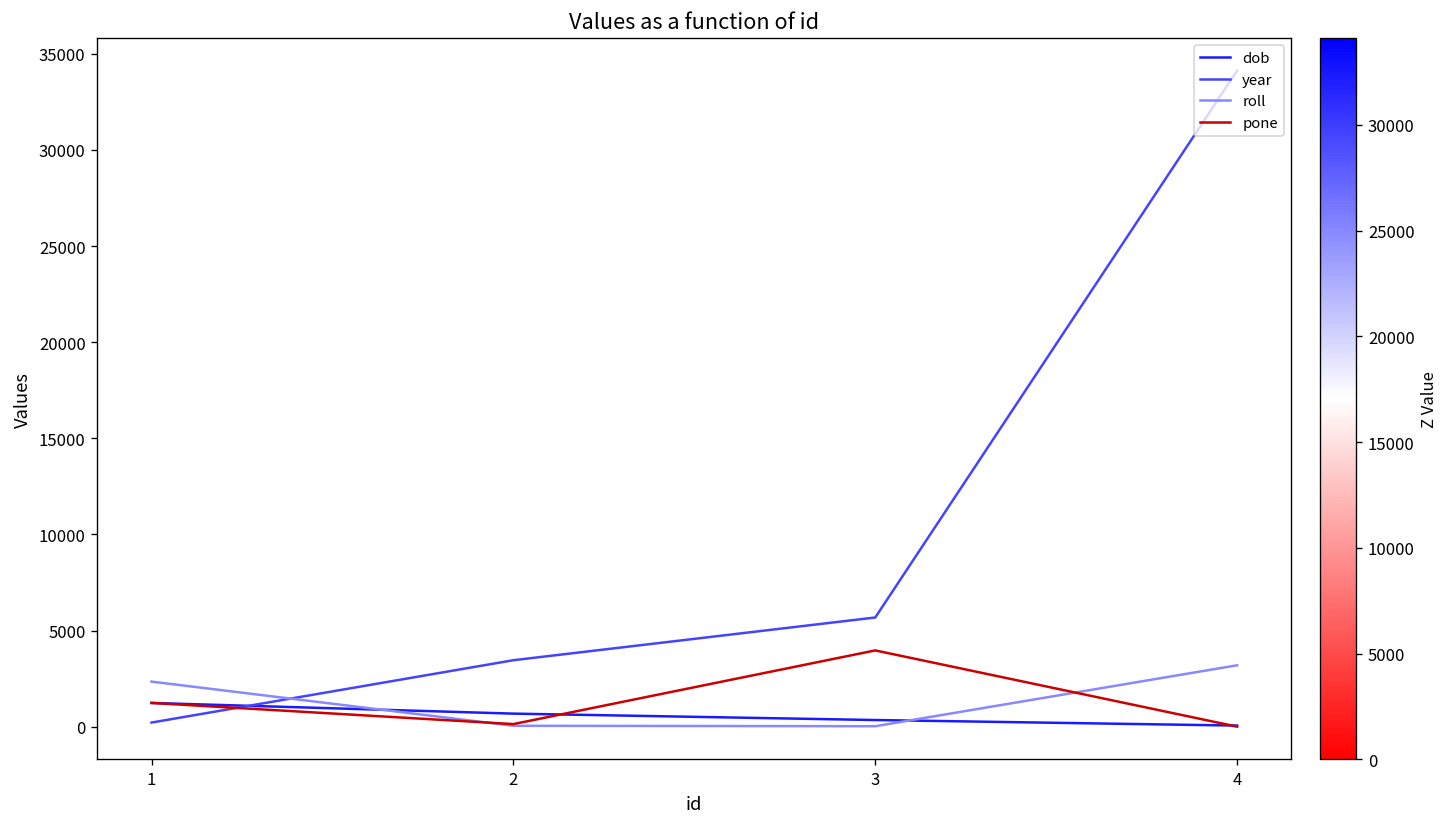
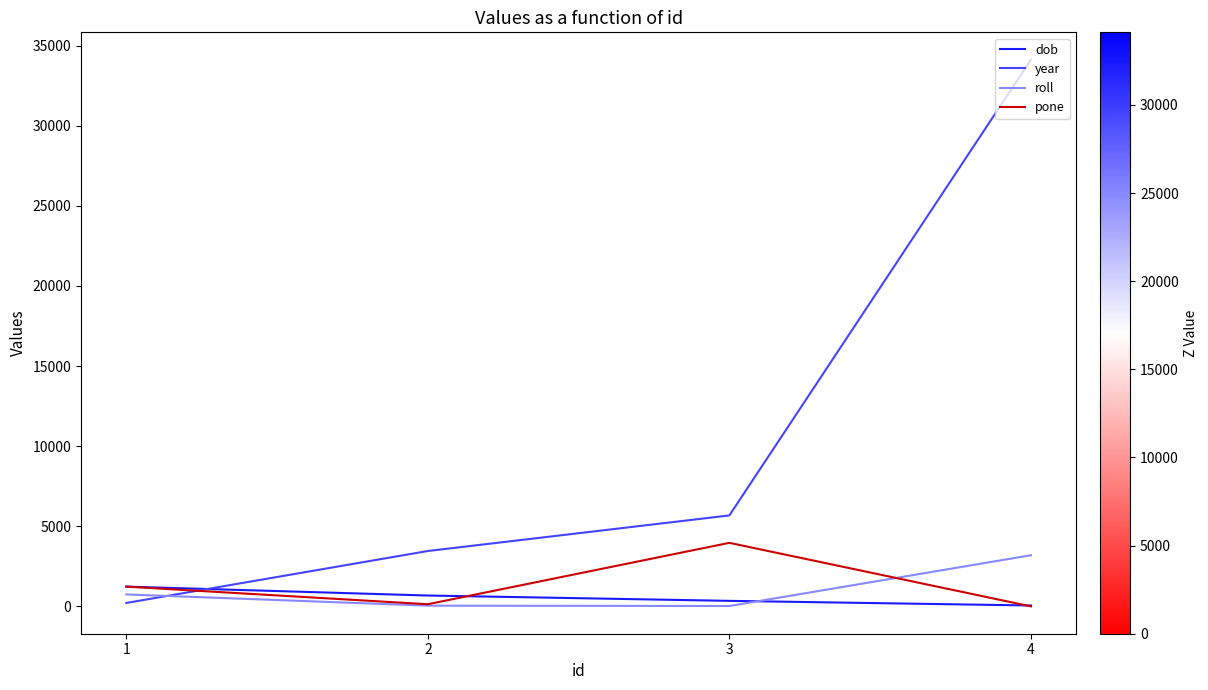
  {
    "roll": {
-     "1": 2300,
+     "1": 700,
      "3": 0,
      "4": 3200
    },
    "pone": {
      "3": 4000
    }
  }
